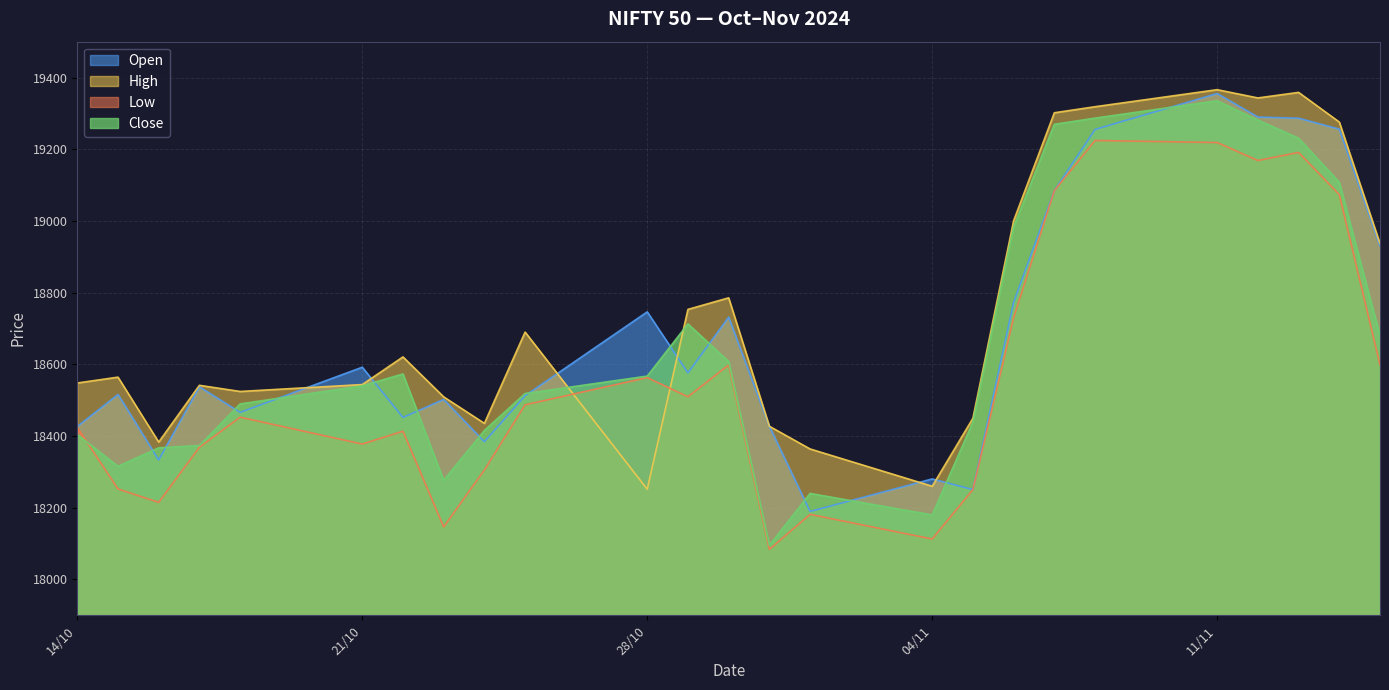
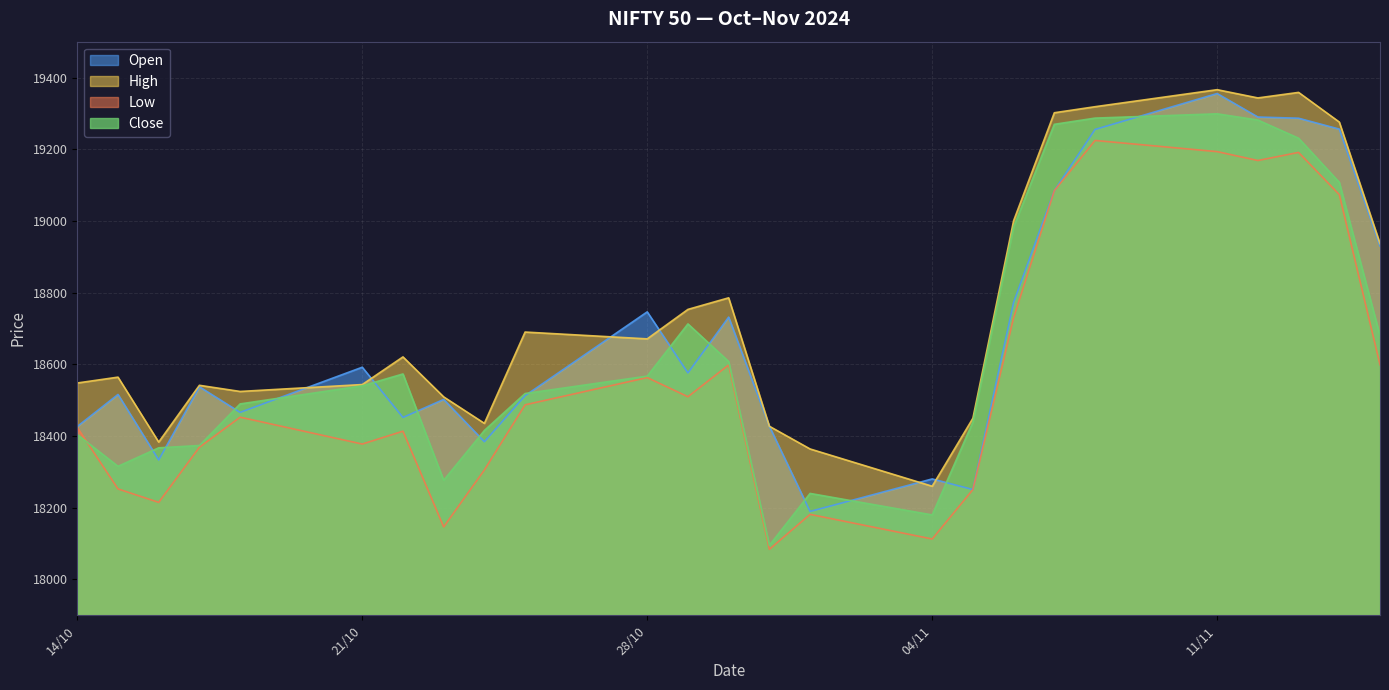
  {
    "Open": {
      "21/10": 18590,
      "28/10": 18750,
      "04/11": 18280,
      "11/11": 19360
    },
    "High": {
      "14/10": 18550,
-     "28/10": 18250,
+     "28/10": 18670,
      "04/11": 18260,
      "11/11": 19370
    },
    "Low": {
      "21/10": 18380,
      "04/11": 18110,
-     "11/11": 19220
+     "11/11": 19190
    },
    "Close": {
      "14/10": 18400,
      "04/11": 18180,
-     "11/11": 19340
+     "11/11": 19300
    }
  }
